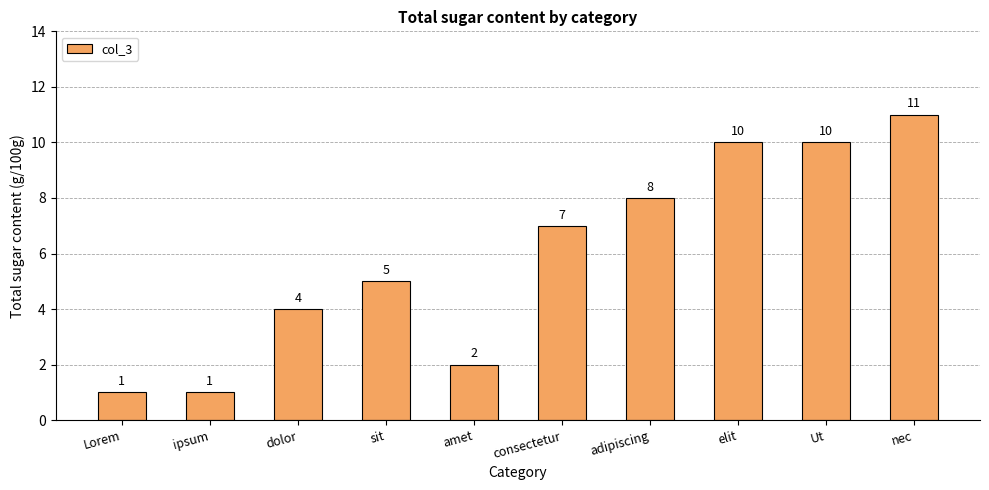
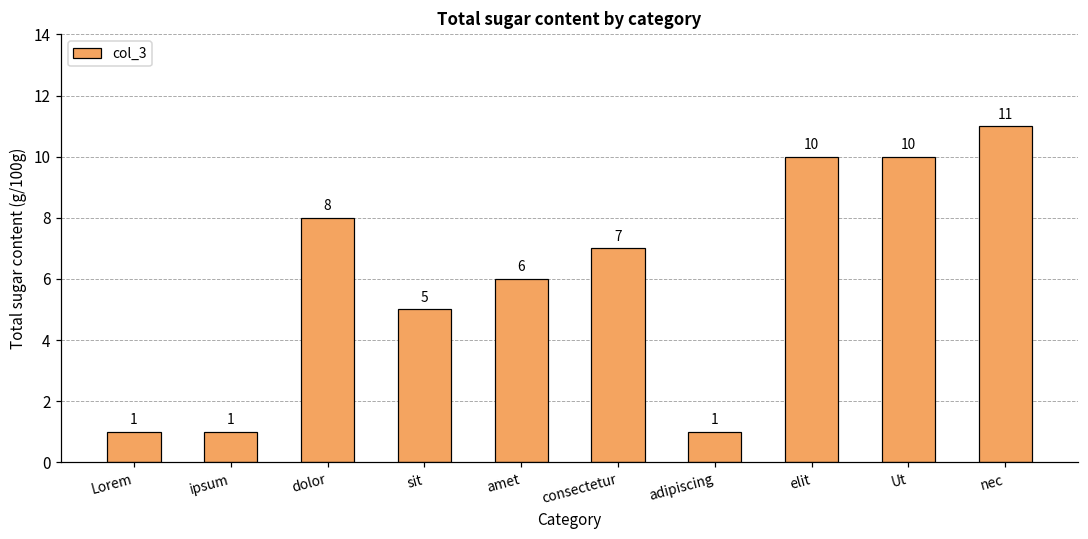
  {
    "Lorem": 1,
    "ipsum": 1,
-   "dolor": 4,
+   "dolor": 8,
    "sit": 5,
-   "amet": 2,
+   "amet": 6,
    "consectetur": 7,
-   "adipiscing": 8,
+   "adipiscing": 1,
    "elit": 10,
    "Ut": 10,
    "nec": 11
  }
